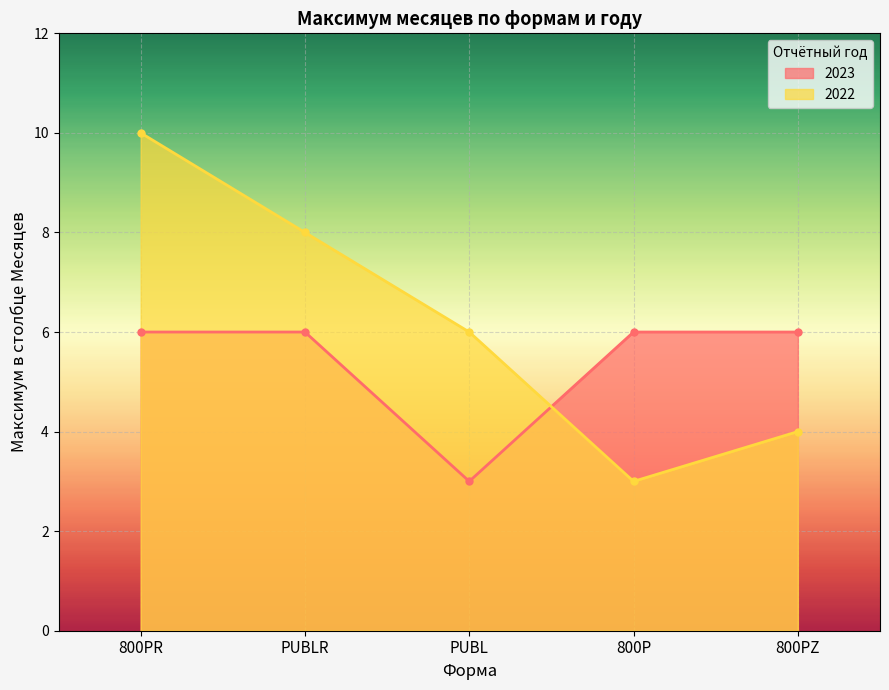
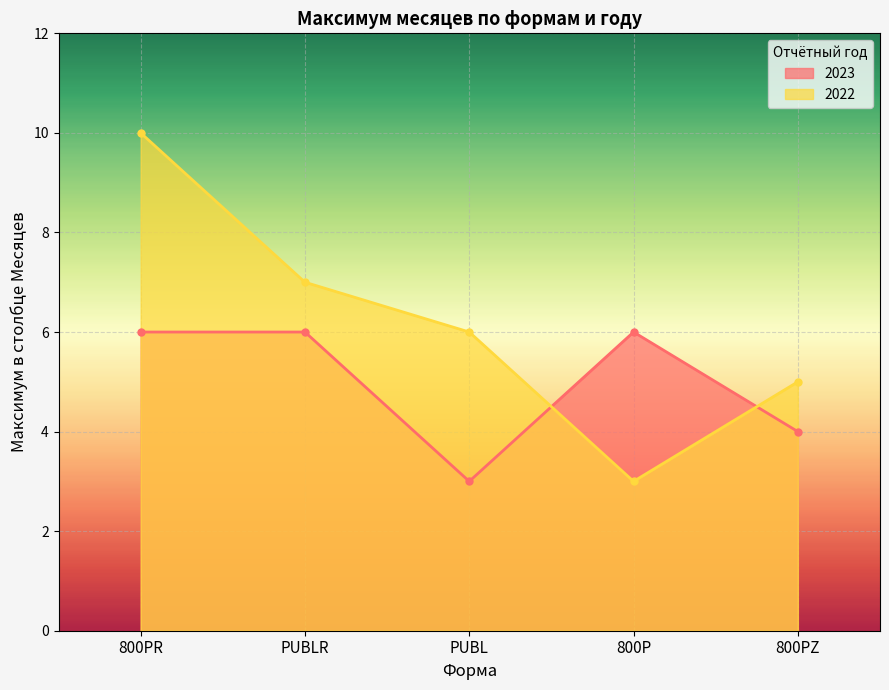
  {
    "2023": {
      "800PR": 6,
      "PUBLR": 6,
      "PUBL": 3,
      "800P": 6,
-     "800PZ": 6
+     "800PZ": 4
    },
    "2022": {
      "800PR": 10,
-     "PUBLR": 8,
+     "PUBLR": 7,
      "PUBL": 6,
      "800P": 3,
-     "800PZ": 4
+     "800PZ": 5
    }
  }
